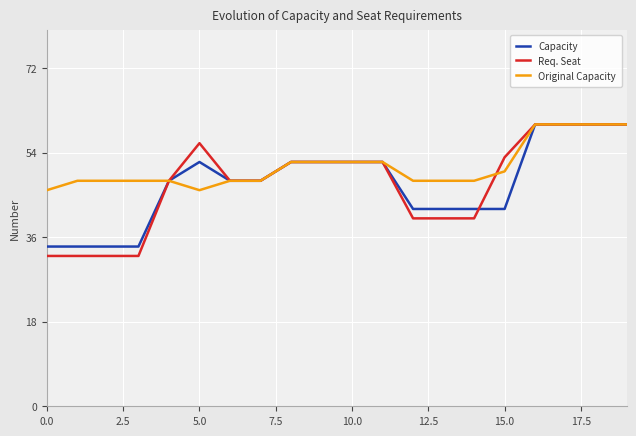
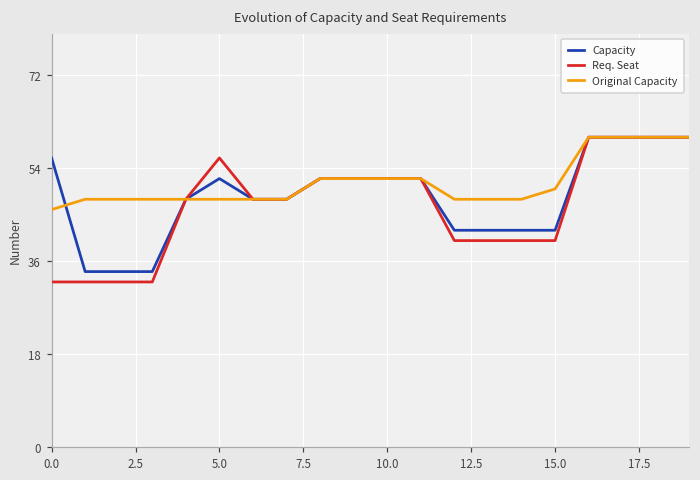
  {
    "Capacity": {
-     "0.0": 34,
+     "0.0": 56,
      "5.0": 52,
      "15.0": 42
    },
    "Req. Seat": {
      "0.0": 32,
      "5.0": 56,
-     "15.0": 53
+     "15.0": 40
    },
    "Original Capacity": {
      "0.0": 46,
-     "5.0": 46,
+     "5.0": 48,
      "15.0": 50
    }
  }
